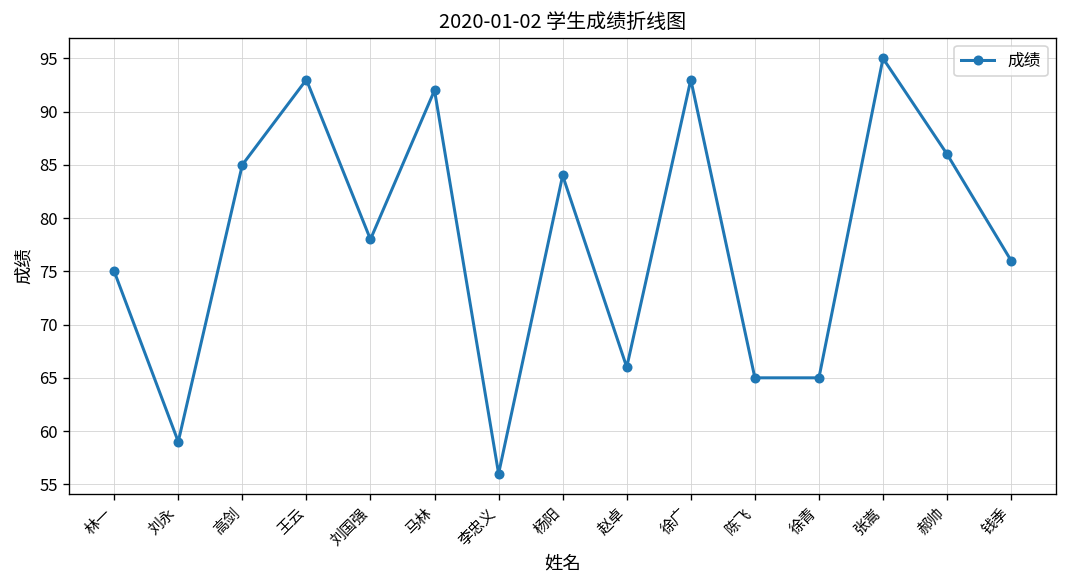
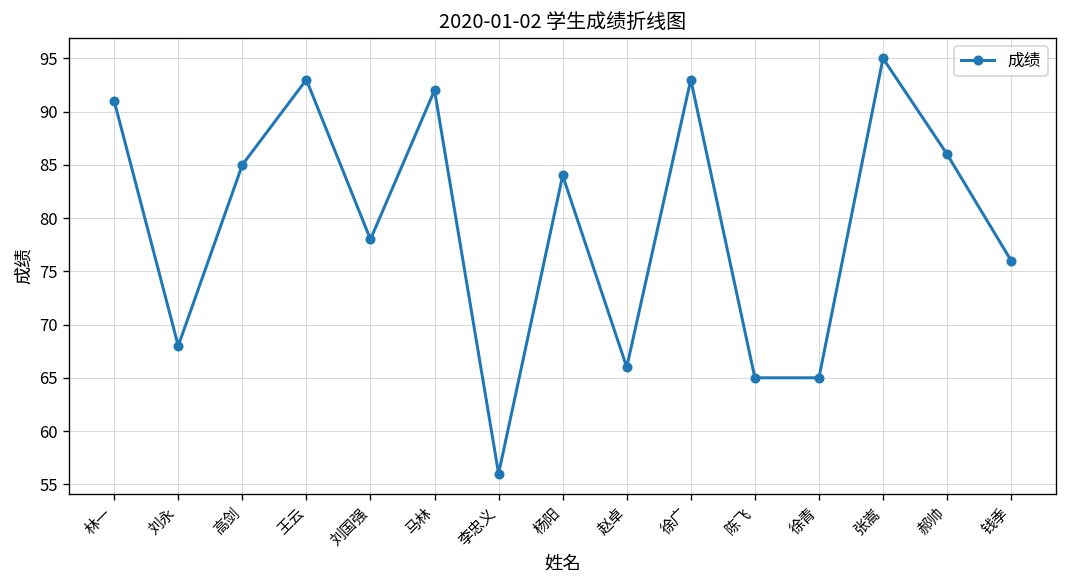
  {
-   "林一": 75,
-   "刘永": 59,
+   "林一": 91,
+   "刘永": 68,
    "高剑": 85,
    "王云": 93,
    "刘国强": 78,
    "马林": 92,
    "李忠义": 56,
    "杨阳": 84,
    "赵卓": 66,
    "徐广": 93,
    "陈飞": 65,
    "徐青": 65,
    "张嵩": 95,
    "郝帅": 86,
    "钱季": 76
  }
